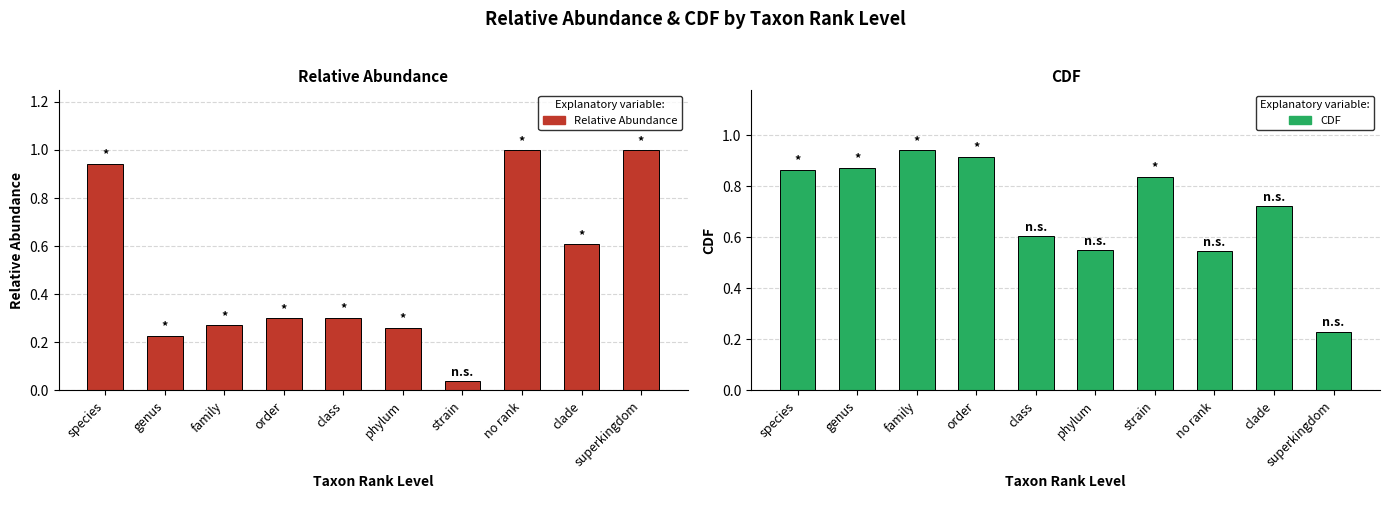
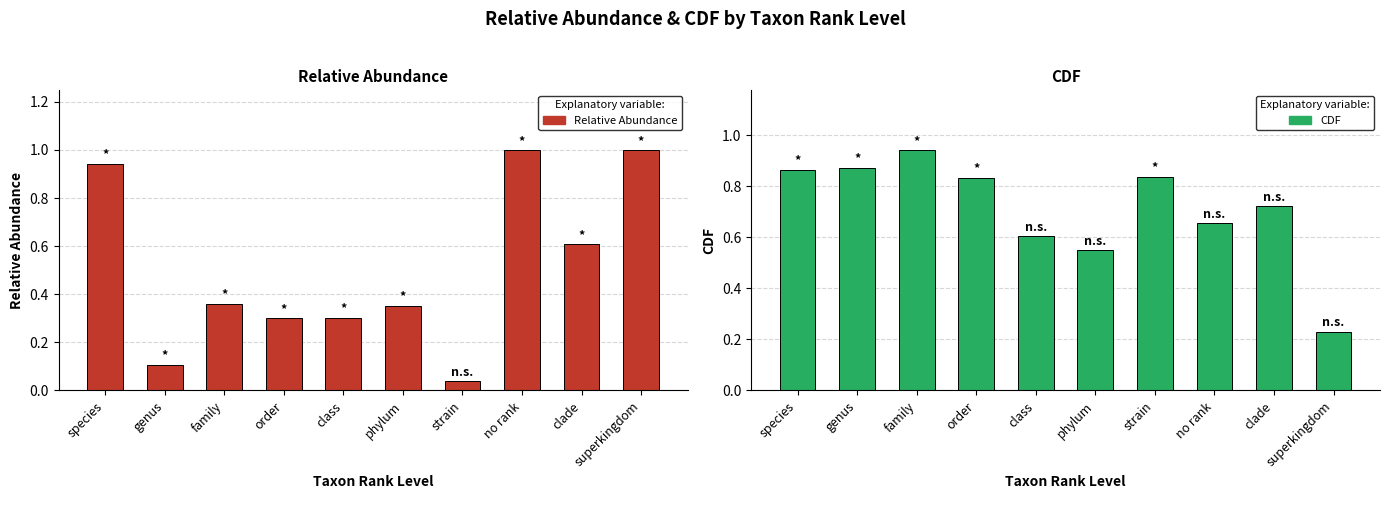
  {
    "Relative Abundance": {
      "species": 0.94,
-     "genus": 0.23,
-     "family": 0.27,
+     "genus": 0.11,
+     "family": 0.36,
      "order": 0.30,
      "class": 0.30,
-     "phylum": 0.26,
+     "phylum": 0.35,
      "strain": 0.04,
      "no rank": 1.00,
      "clade": 0.61,
      "superkingdom": 1.00
    },
    "CDF": {
      "species": 0.86,
      "genus": 0.87,
      "family": 0.94,
-     "order": 0.92,
+     "order": 0.83,
      "class": 0.60,
      "phylum": 0.55,
      "strain": 0.84,
-     "no rank": 0.55,
+     "no rank": 0.66,
      "clade": 0.72,
      "superkingdom": 0.23
    }
  }
